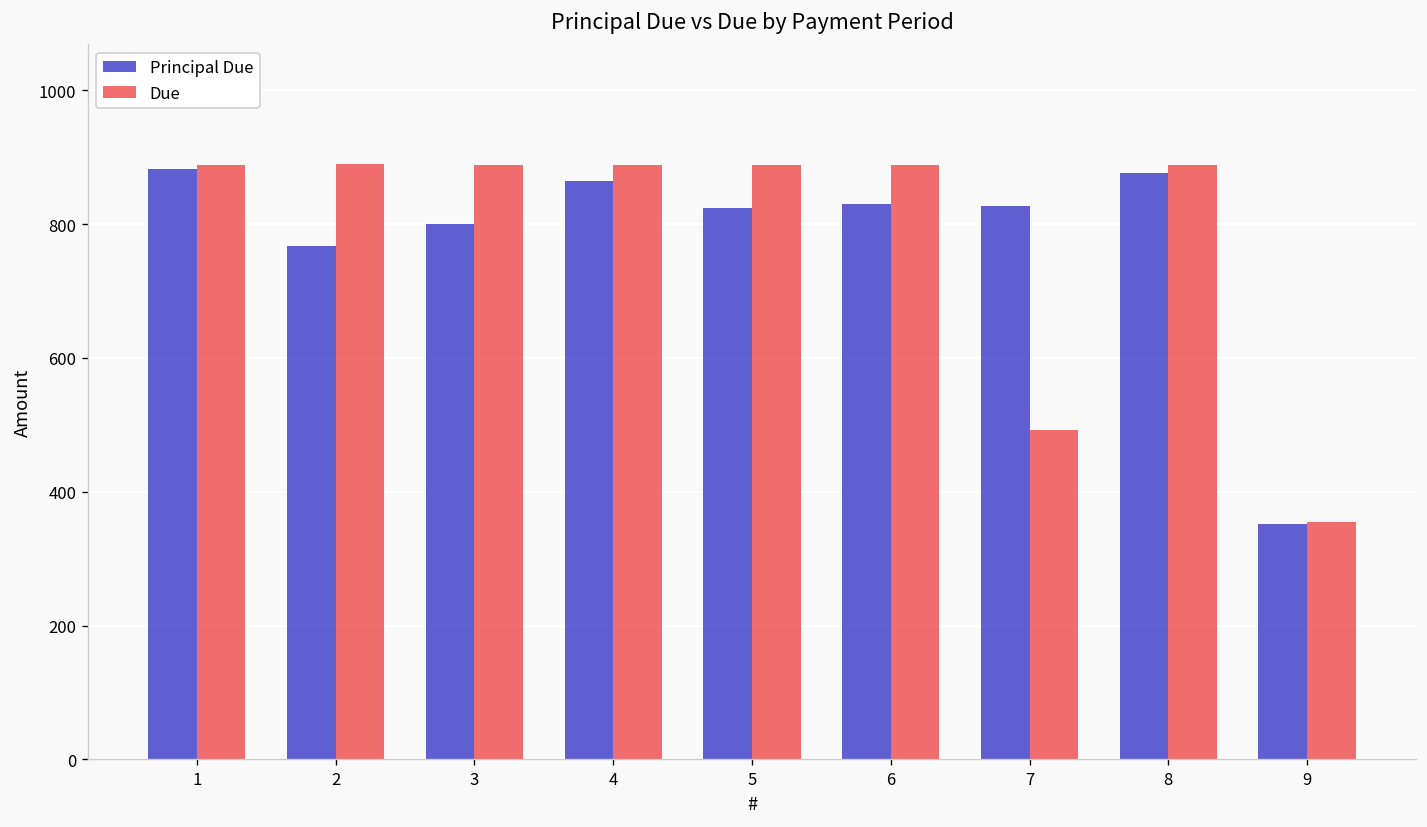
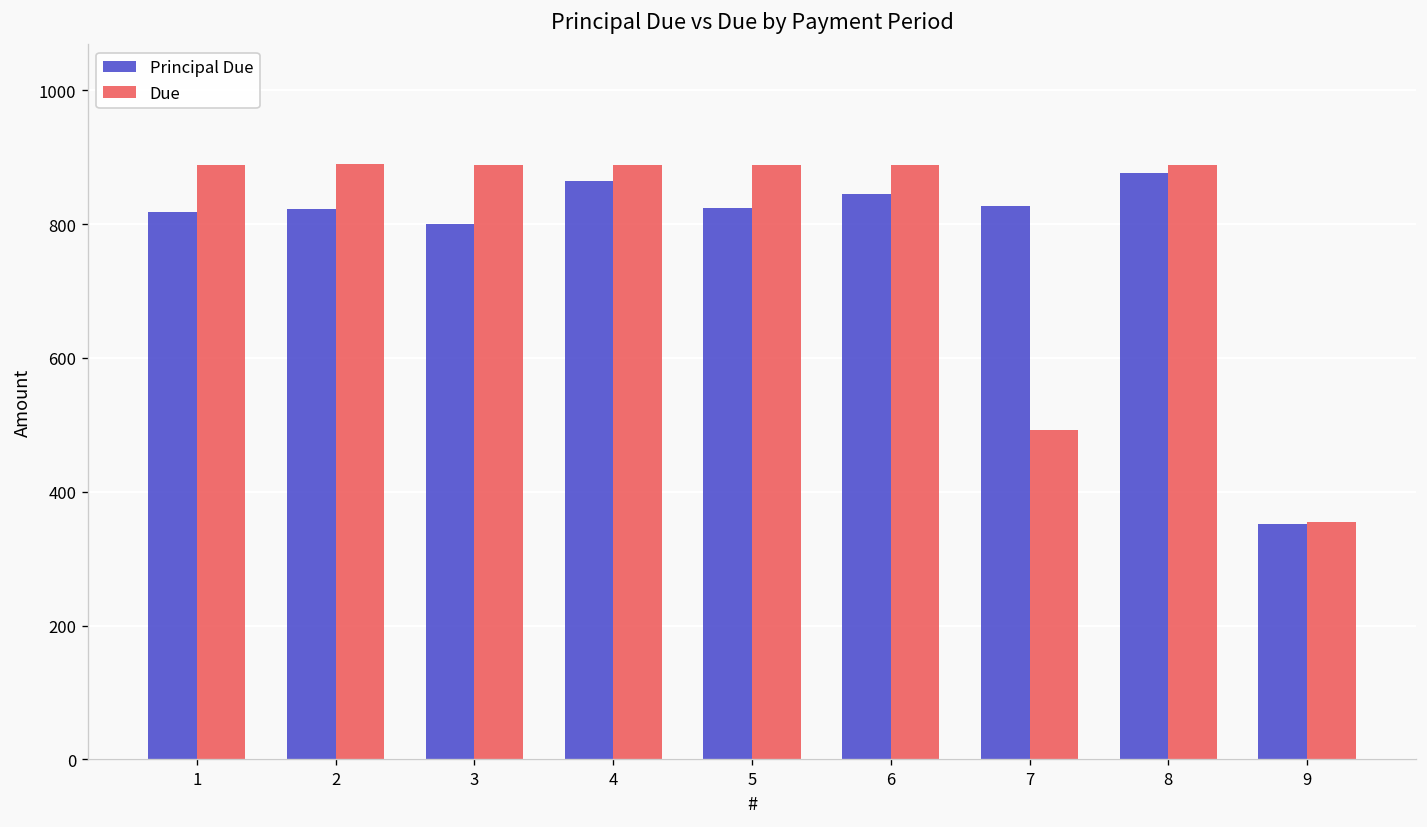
  {
    "Principal Due": {
-     "1": 880,
-     "2": 770,
+     "1": 820,
+     "2": 820,
      "3": 800,
      "4": 860,
      "5": 820,
-     "6": 830,
+     "6": 850,
      "7": 830,
      "8": 880,
      "9": 350
    },
    "Due": {
      "1": 890,
      "2": 890,
      "3": 890,
      "4": 890,
      "5": 890,
      "6": 890,
      "7": 490,
      "8": 890,
      "9": 350
    }
  }
